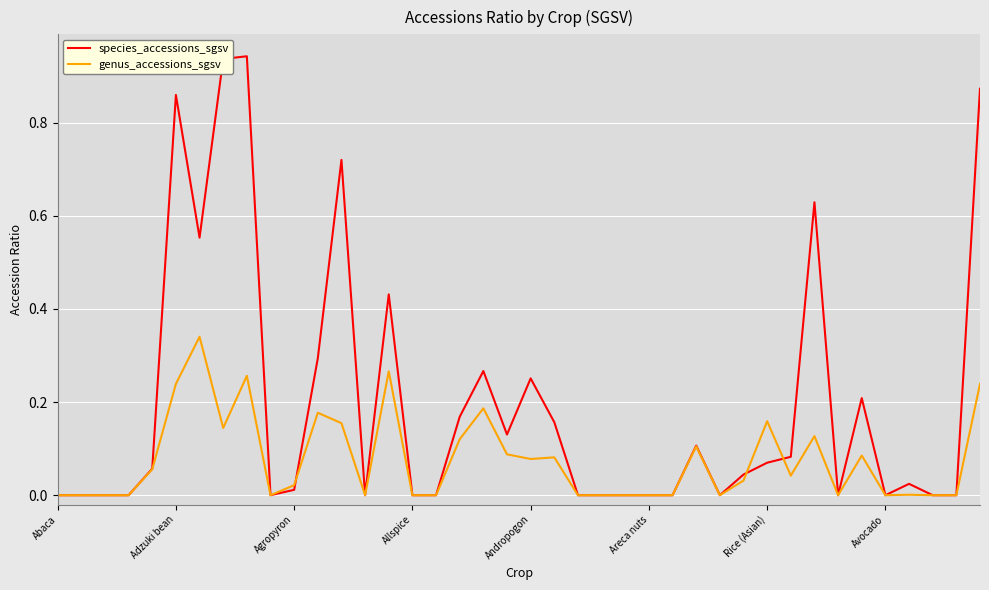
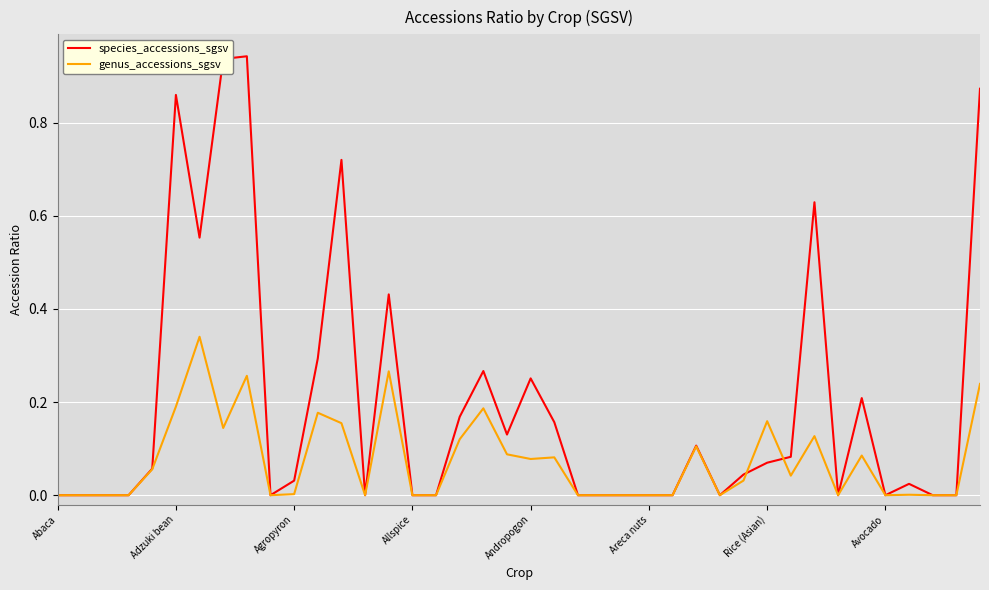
  {
    "species_accessions_sgsv": {
      "Adzuki bean": 0.86,
-     "Agropyron": 0.01,
+     "Agropyron": 0.03,
      "Andropogon": 0.25,
      "Rice (Asian)": 0.07
    },
    "genus_accessions_sgsv": {
-     "Adzuki bean": 0.24,
-     "Agropyron": 0.02,
+     "Adzuki bean": 0.19,
+     "Agropyron": 0.00,
      "Andropogon": 0.08,
      "Rice (Asian)": 0.16
    }
  }
